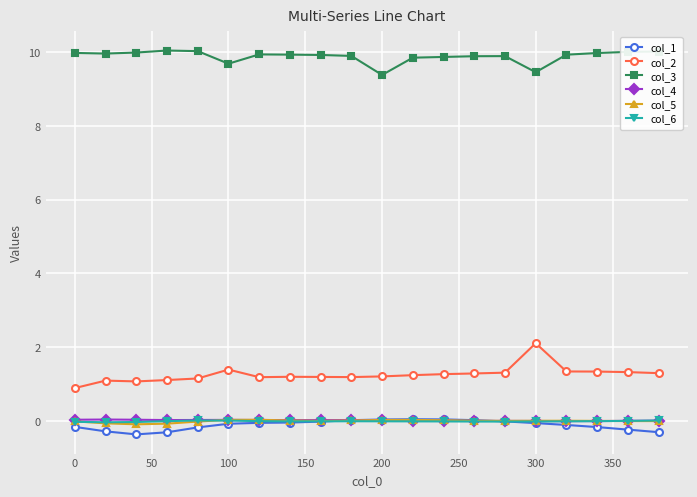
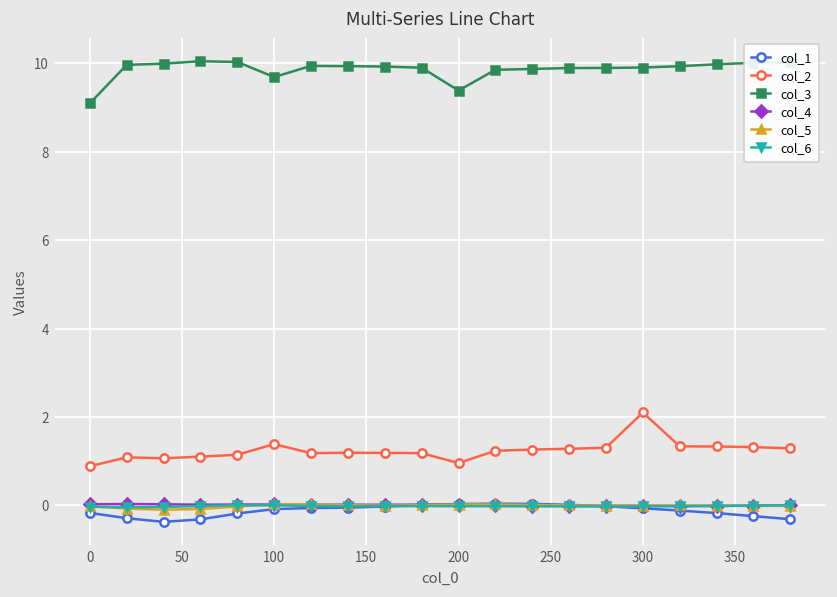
  {
    "col_1": {
      "0": -0.2,
      "100": -0.1
    },
    "col_2": {
      "0": 0.9,
      "100": 1.4,
-     "200": 1.2,
+     "200": 1.0,
      "300": 2.1
    },
    "col_3": {
-     "0": 10.0,
+     "0": 9.1,
      "100": 9.7,
      "200": 9.4,
-     "300": 9.5
+     "300": 9.9
    }
  }
